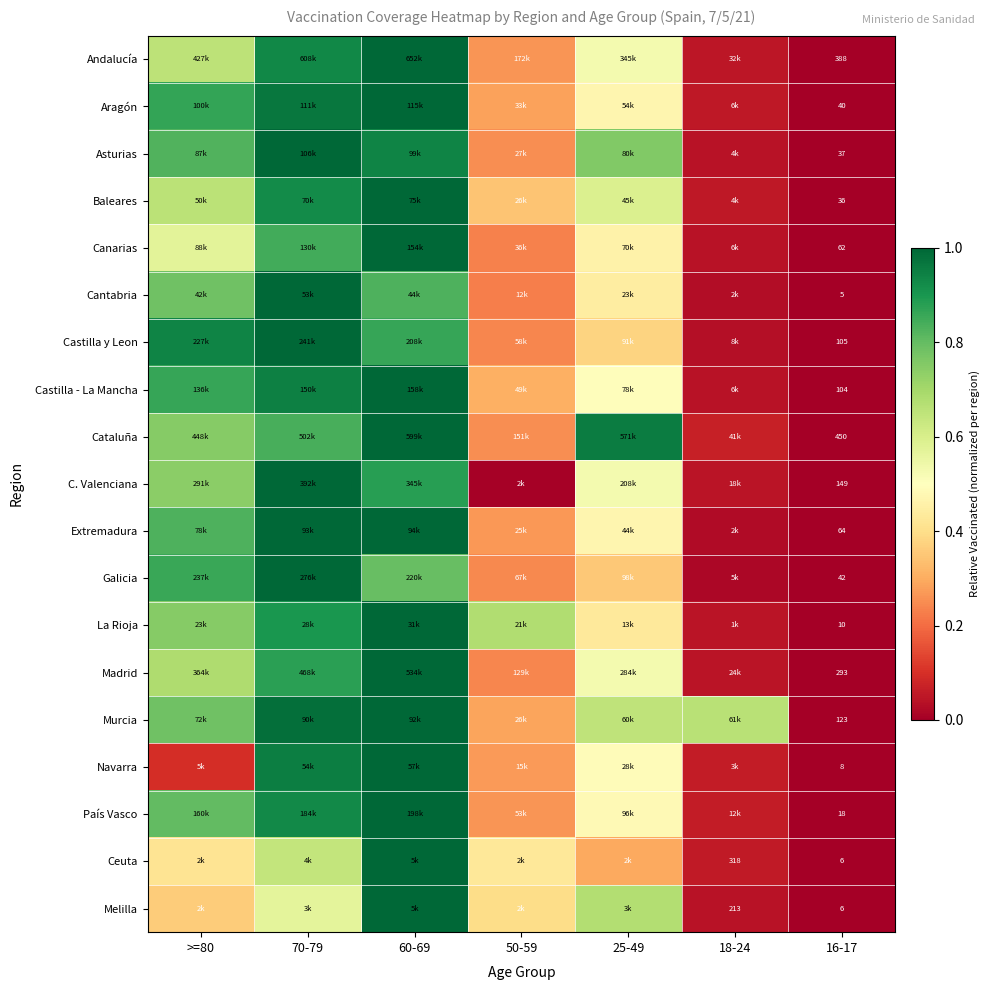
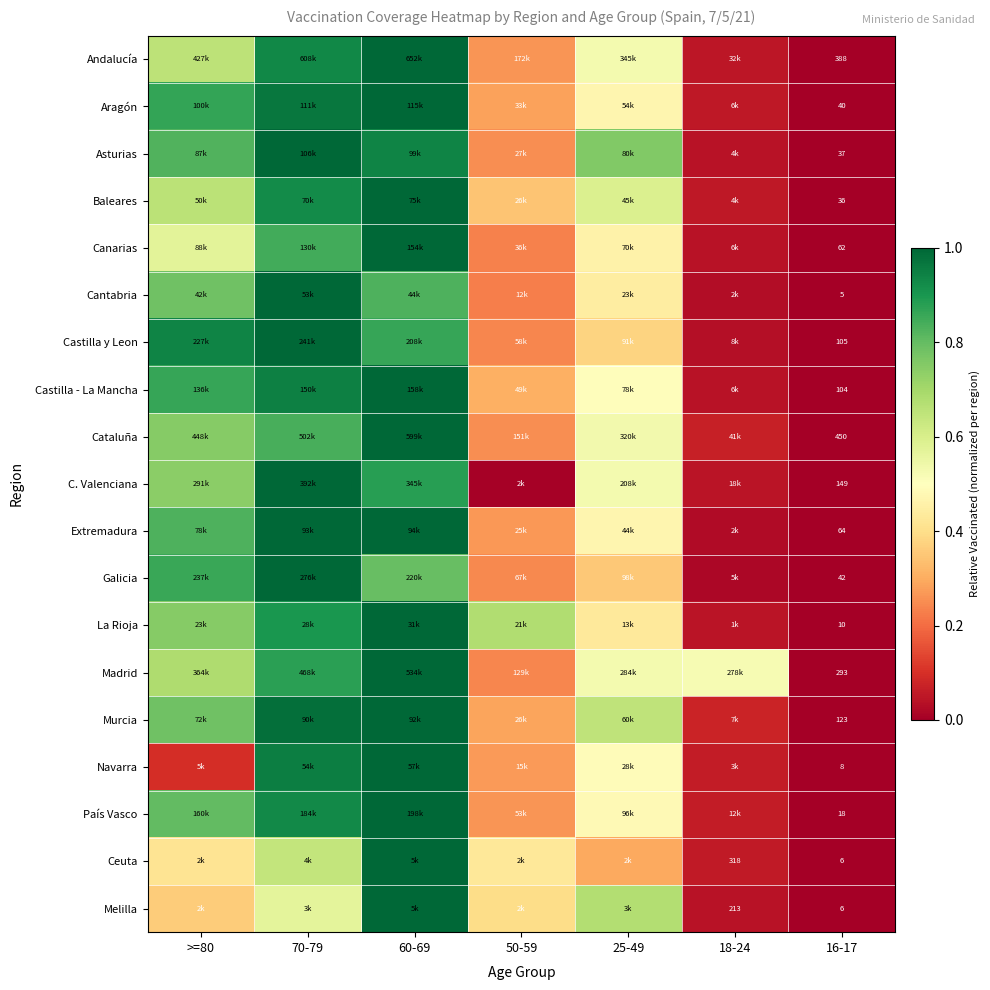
  {
    "Andalucía": {
      ">=80": "427k",
      "70-79": "608k",
      "60-69": "652k",
      "50-59": "172k",
      "25-49": "345k",
      "18-24": "32k",
      "16-17": "388"
    },
    "Aragón": {
      ">=80": "100k",
      "70-79": "111k",
      "60-69": "115k",
      "50-59": "33k",
      "25-49": "54k",
      "18-24": "6k",
      "16-17": "40"
    },
    "Asturias": {
      ">=80": "87k",
      "70-79": "106k",
      "60-69": "99k",
      "50-59": "27k",
      "25-49": "80k",
      "18-24": "4k",
      "16-17": "37"
    },
    "Baleares": {
      ">=80": "50k",
      "70-79": "70k",
      "60-69": "75k",
      "50-59": "26k",
      "25-49": "45k",
      "18-24": "4k",
      "16-17": "36"
    },
    "Canarias": {
      ">=80": "88k",
      "70-79": "130k",
      "60-69": "154k",
      "50-59": "36k",
      "25-49": "70k",
      "18-24": "6k",
      "16-17": "62"
    },
    "Cantabria": {
      ">=80": "42k",
      "70-79": "53k",
      "60-69": "44k",
      "50-59": "12k",
      "25-49": "23k",
      "18-24": "2k",
      "16-17": "5"
    },
    "Castilla y Leon": {
      ">=80": "227k",
      "70-79": "241k",
      "60-69": "208k",
      "50-59": "58k",
      "25-49": "91k",
      "18-24": "8k",
      "16-17": "105"
    },
    "Castilla - La Mancha": {
      ">=80": "136k",
      "70-79": "150k",
      "60-69": "158k",
      "50-59": "49k",
      "25-49": "78k",
      "18-24": "6k",
      "16-17": "104"
    },
    "Cataluña": {
      ">=80": "448k",
      "70-79": "502k",
      "60-69": "599k",
      "50-59": "151k",
-     "25-49": "571k",
+     "25-49": "320k",
      "18-24": "41k",
      "16-17": "450"
    },
    "C. Valenciana": {
      ">=80": "291k",
      "70-79": "392k",
      "60-69": "345k",
      "50-59": "2k",
      "25-49": "208k",
      "18-24": "18k",
      "16-17": "149"
    },
    "Extremadura": {
      ">=80": "78k",
      "70-79": "93k",
      "60-69": "94k",
      "50-59": "25k",
      "25-49": "44k",
      "18-24": "2k",
      "16-17": "64"
    },
    "Galicia": {
      ">=80": "237k",
      "70-79": "276k",
      "60-69": "220k",
      "50-59": "67k",
      "25-49": "98k",
      "18-24": "5k",
      "16-17": "42"
    },
    "La Rioja": {
      ">=80": "23k",
      "70-79": "28k",
      "60-69": "31k",
      "50-59": "21k",
      "25-49": "13k",
      "18-24": "1k",
      "16-17": "10"
    },
    "Madrid": {
      ">=80": "364k",
      "70-79": "468k",
      "60-69": "534k",
      "50-59": "129k",
      "25-49": "284k",
-     "18-24": "24k",
+     "18-24": "278k",
      "16-17": "293"
    },
    "Murcia": {
      ">=80": "72k",
      "70-79": "90k",
      "60-69": "92k",
      "50-59": "26k",
      "25-49": "60k",
-     "18-24": "61k",
+     "18-24": "7k",
      "16-17": "123"
    },
    "Navarra": {
      ">=80": "5k",
      "70-79": "54k",
      "60-69": "57k",
      "50-59": "15k",
      "25-49": "28k",
      "18-24": "3k",
      "16-17": "8"
    },
    "País Vasco": {
      ">=80": "160k",
      "70-79": "184k",
      "60-69": "198k",
      "50-59": "53k",
      "25-49": "96k",
      "18-24": "12k",
      "16-17": "18"
    },
    "Ceuta": {
      ">=80": "2k",
      "70-79": "4k",
      "60-69": "5k",
      "50-59": "2k",
      "25-49": "2k",
      "18-24": "318",
      "16-17": "6"
    },
    "Melilla": {
      ">=80": "2k",
      "70-79": "3k",
      "60-69": "5k",
      "50-59": "2k",
      "25-49": "3k",
      "18-24": "213",
      "16-17": "6"
    }
  }
